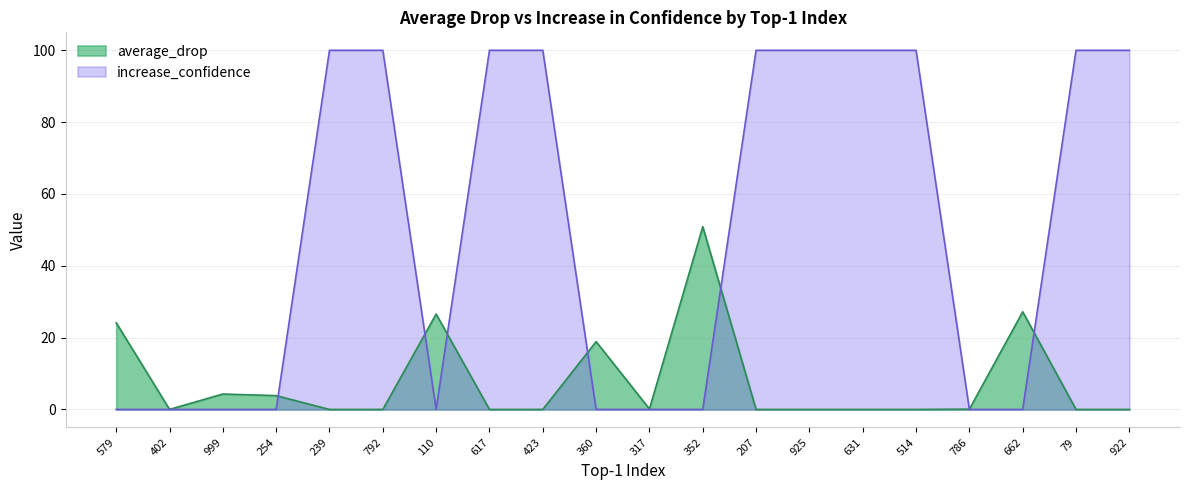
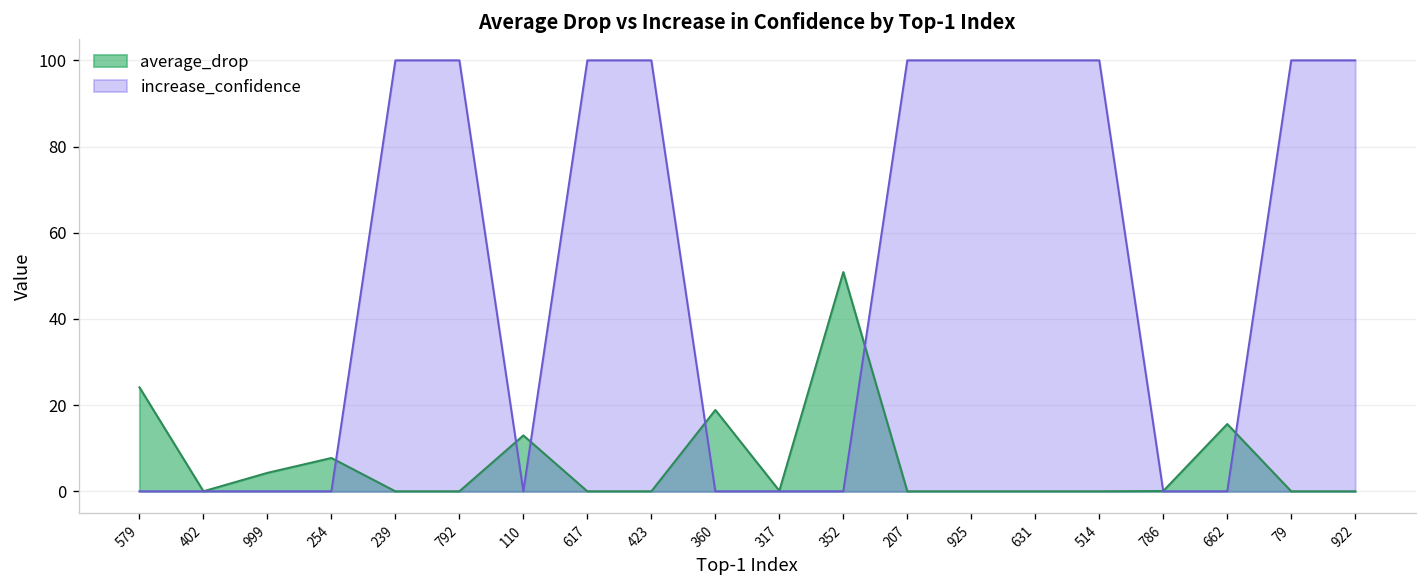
  {
    "average_drop": {
      "579": 24,
      "999": 4,
-     "254": 4,
+     "254": 8,
      "239": 0,
      "792": 0,
-     "110": 27,
+     "110": 13,
      "617": 0,
      "423": 0,
      "360": 19,
      "352": 51,
      "207": 0,
      "925": 0,
      "631": 0,
      "514": 0,
-     "662": 27,
+     "662": 16,
      "79": 0,
      "922": 0
    },
    "increase_confidence": {
      "579": 0,
      "999": 0,
      "254": 0,
      "239": 100,
      "792": 100,
      "110": 0,
      "617": 100,
      "423": 100,
      "360": 0,
      "352": 0,
      "207": 100,
      "925": 100,
      "631": 100,
      "514": 100,
      "662": 0,
      "79": 100,
      "922": 100
    }
  }
